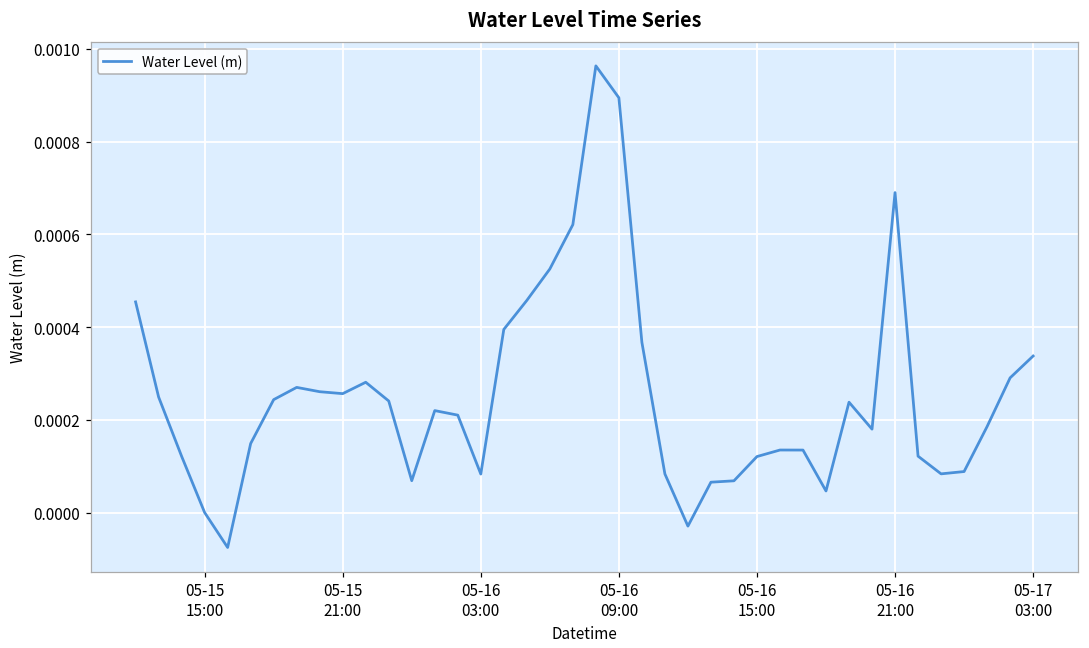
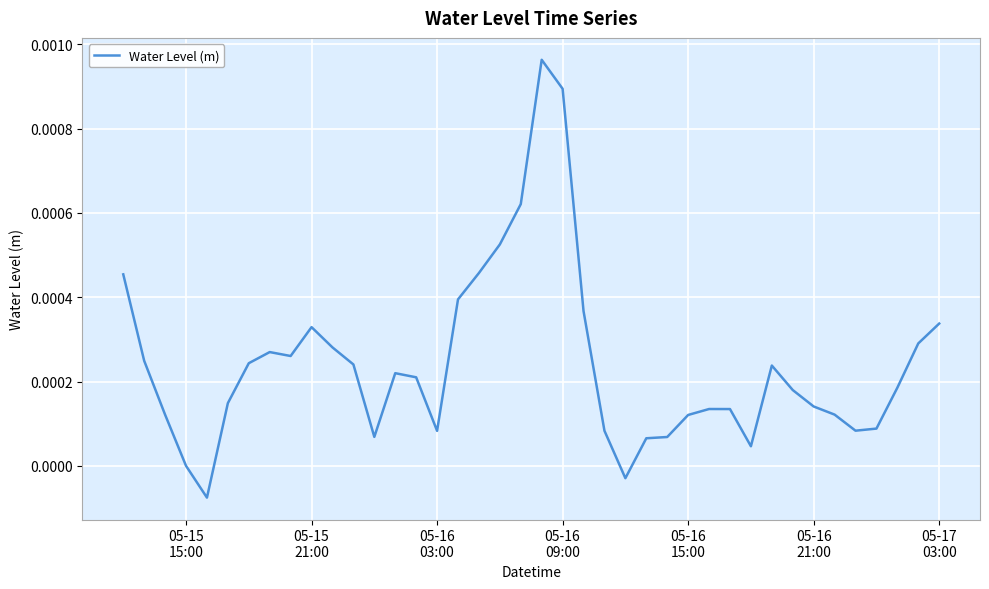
  {
    "05-15 15:00": 0.00000,
-   "05-15 21:00": 0.00026,
+   "05-15 21:00": 0.00033,
    "05-16 03:00": 0.00008,
    "05-16 09:00": 0.00089,
    "05-16 15:00": 0.00012,
-   "05-16 21:00": 0.00069,
+   "05-16 21:00": 0.00014,
    "05-17 03:00": 0.00034
  }
